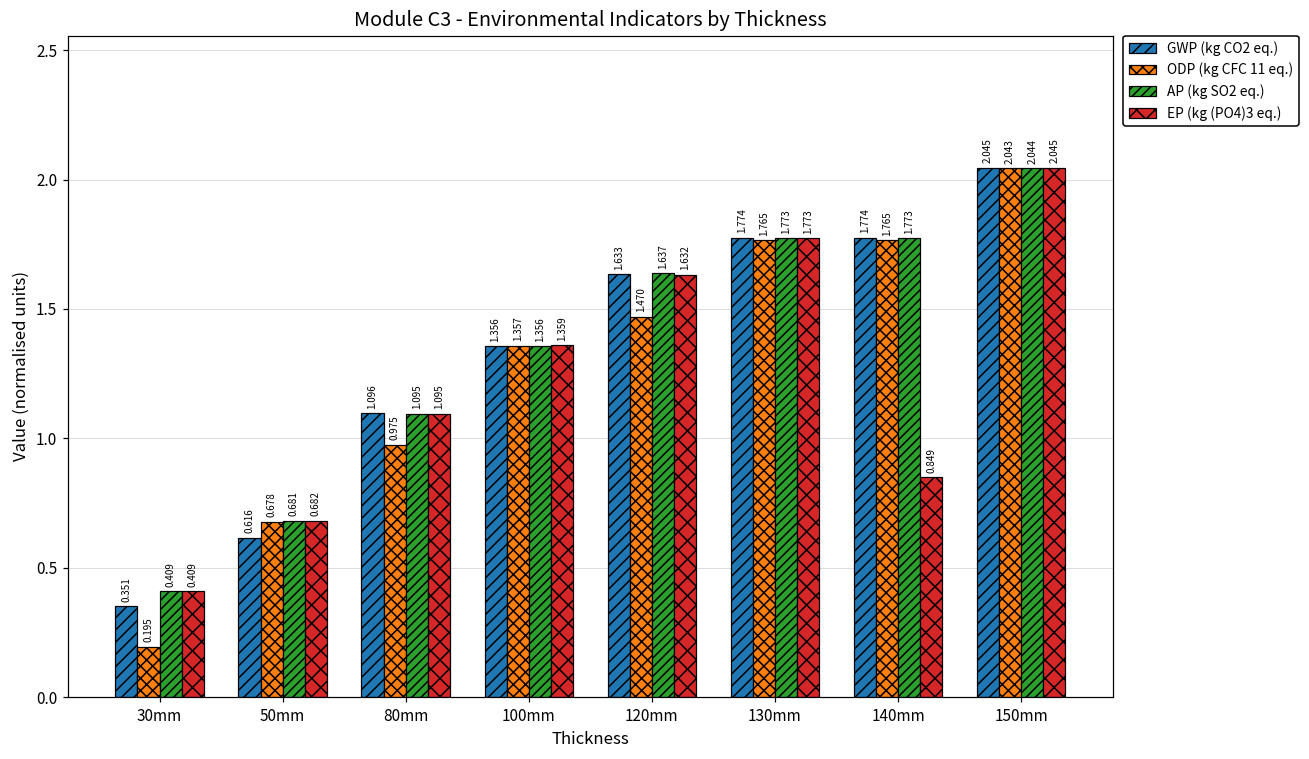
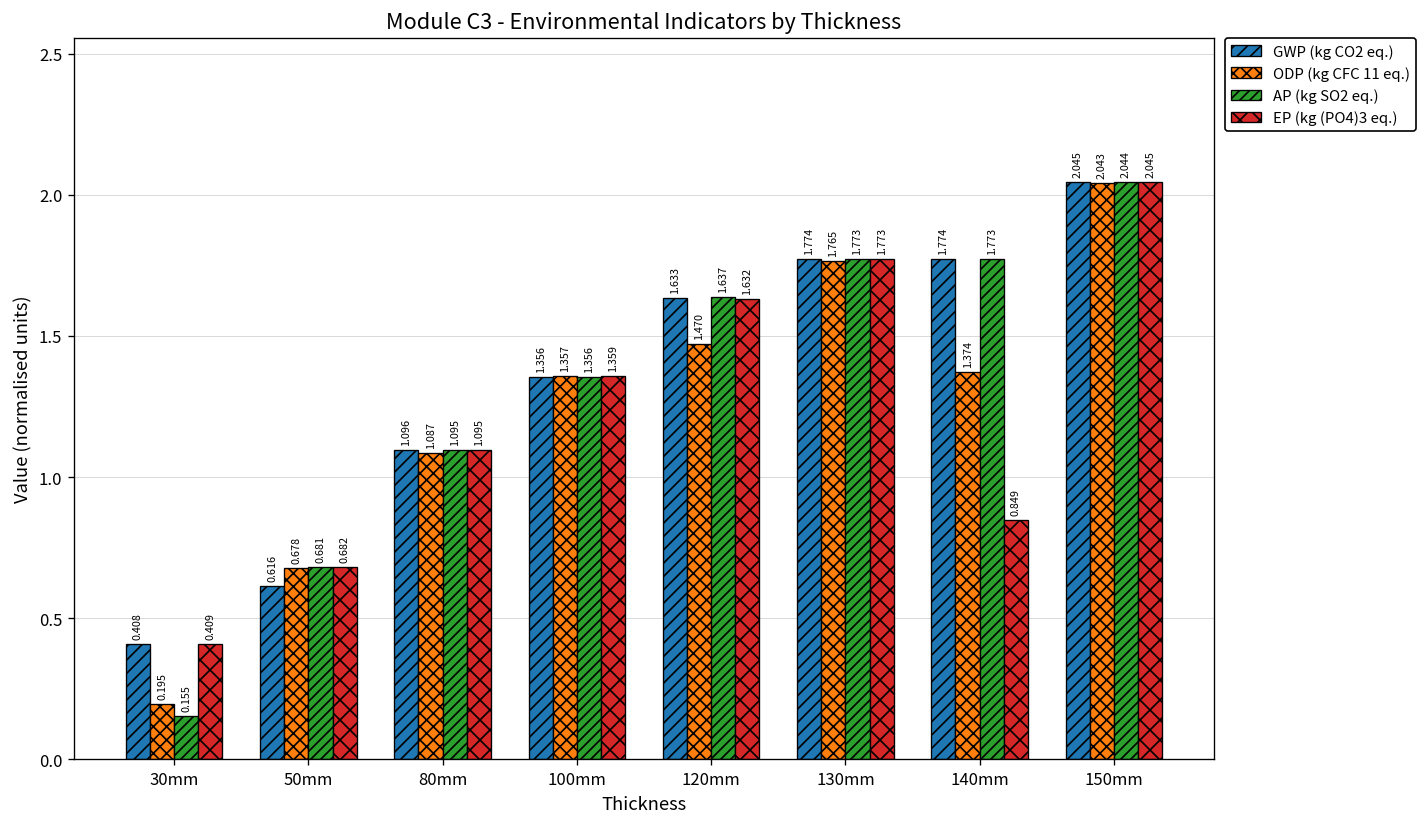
  {
    "GWP (kg CO2 eq.)": {
-     "30mm": 0.351,
+     "30mm": 0.408,
      "50mm": 0.616,
      "80mm": 1.096,
      "100mm": 1.356,
      "120mm": 1.633,
      "130mm": 1.774,
      "140mm": 1.774,
      "150mm": 2.045
    },
    "ODP (kg CFC 11 eq.)": {
      "30mm": 0.195,
      "50mm": 0.678,
-     "80mm": 0.975,
+     "80mm": 1.087,
      "100mm": 1.357,
      "120mm": 1.470,
      "130mm": 1.765,
-     "140mm": 1.765,
+     "140mm": 1.374,
      "150mm": 2.043
    },
    "AP (kg SO2 eq.)": {
-     "30mm": 0.409,
+     "30mm": 0.155,
      "50mm": 0.681,
      "80mm": 1.095,
      "100mm": 1.356,
      "120mm": 1.637,
      "130mm": 1.773,
      "140mm": 1.773,
      "150mm": 2.044
    },
    "EP (kg (PO4)3 eq.)": {
      "30mm": 0.409,
      "50mm": 0.682,
      "80mm": 1.095,
      "100mm": 1.359,
      "120mm": 1.632,
      "130mm": 1.773,
      "140mm": 0.849,
      "150mm": 2.045
    }
  }
